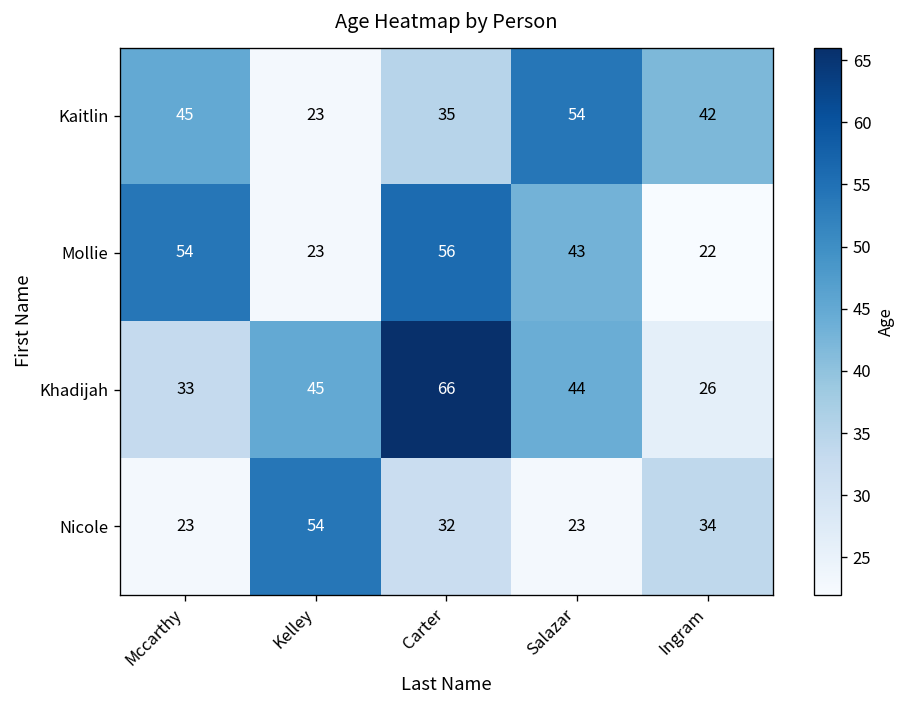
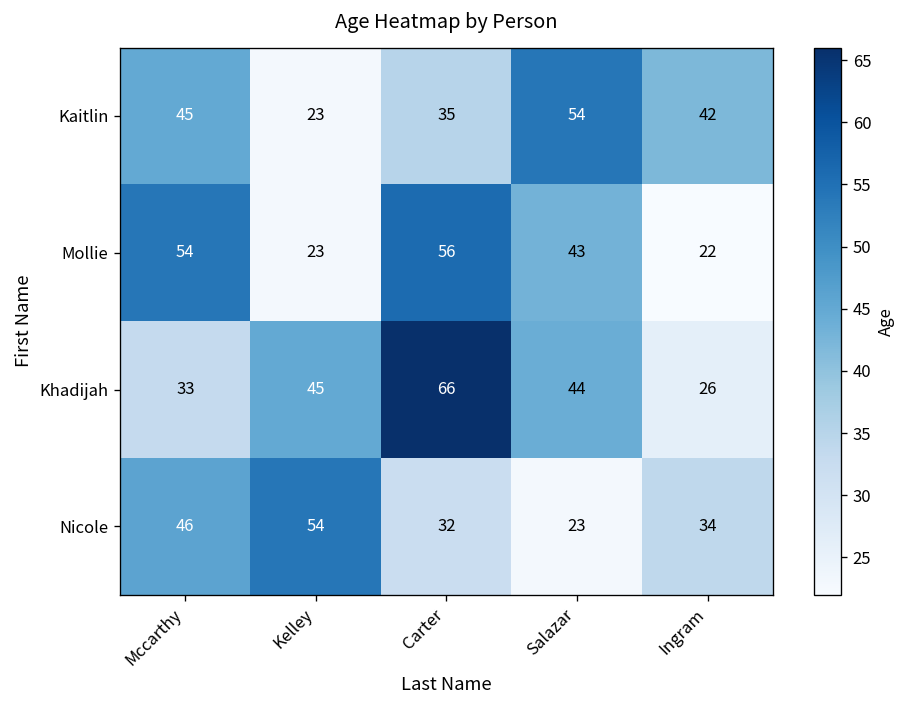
  {
    "Kaitlin": {
      "Mccarthy": 45,
      "Kelley": 23,
      "Carter": 35,
      "Salazar": 54,
      "Ingram": 42
    },
    "Mollie": {
      "Mccarthy": 54,
      "Kelley": 23,
      "Carter": 56,
      "Salazar": 43,
      "Ingram": 22
    },
    "Khadijah": {
      "Mccarthy": 33,
      "Kelley": 45,
      "Carter": 66,
      "Salazar": 44,
      "Ingram": 26
    },
    "Nicole": {
-     "Mccarthy": 23,
+     "Mccarthy": 46,
      "Kelley": 54,
      "Carter": 32,
      "Salazar": 23,
      "Ingram": 34
    }
  }
